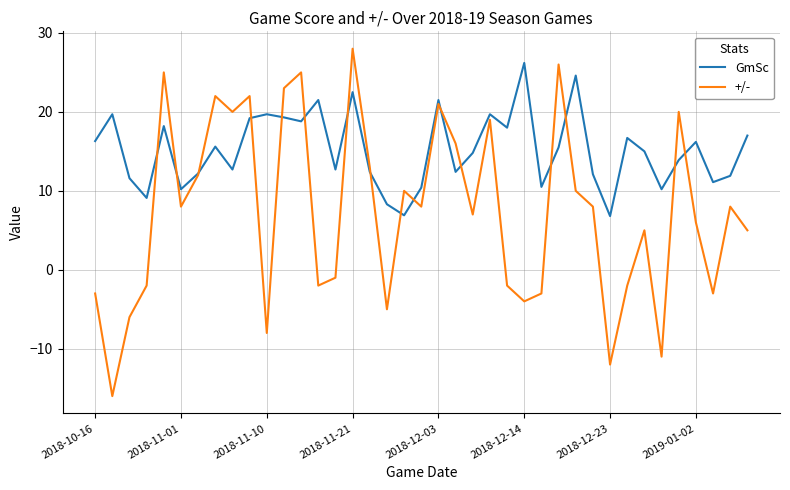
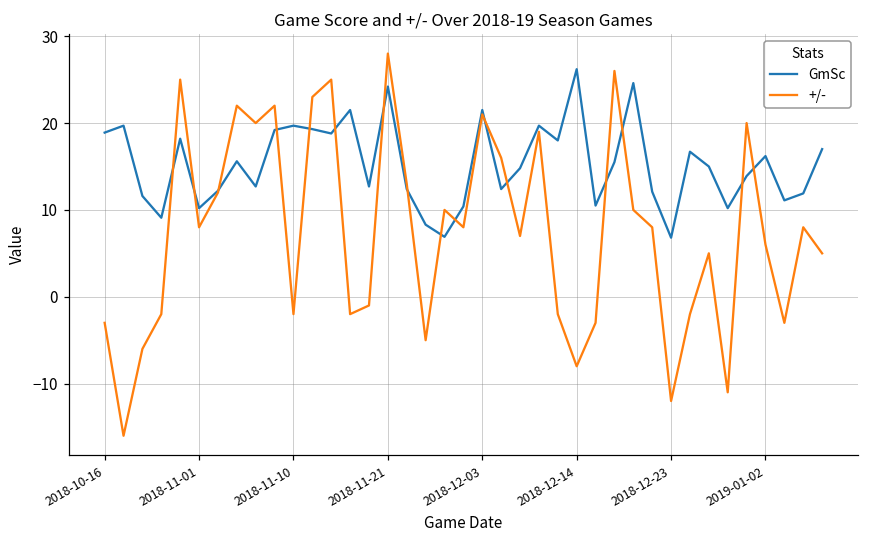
  {
    "GmSc": {
-     "2018-10-16": 16,
+     "2018-10-16": 19,
      "2018-11-01": 10,
      "2018-11-10": 20,
-     "2018-11-21": 23,
+     "2018-11-21": 24,
      "2018-12-03": 22,
      "2018-12-14": 26,
      "2018-12-23": 7,
      "2019-01-02": 16
    },
    "+/-": {
      "2018-10-16": -3,
      "2018-11-01": 8,
-     "2018-11-10": -8,
+     "2018-11-10": -2,
      "2018-11-21": 28,
      "2018-12-03": 21,
-     "2018-12-14": -4,
+     "2018-12-14": -8,
      "2018-12-23": -12,
      "2019-01-02": 6
    }
  }
